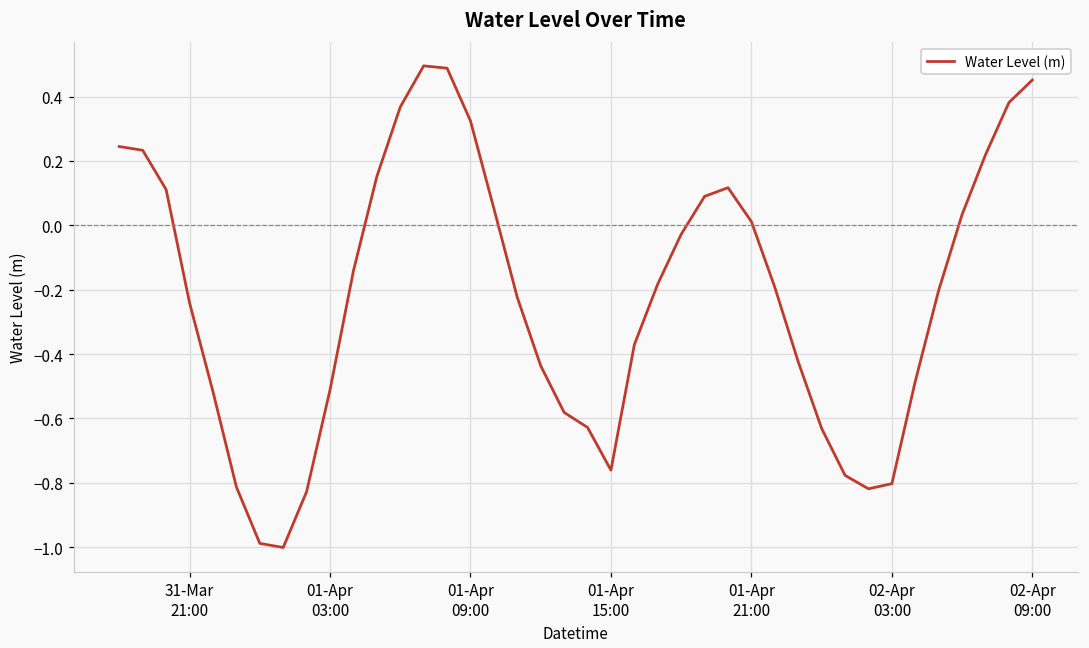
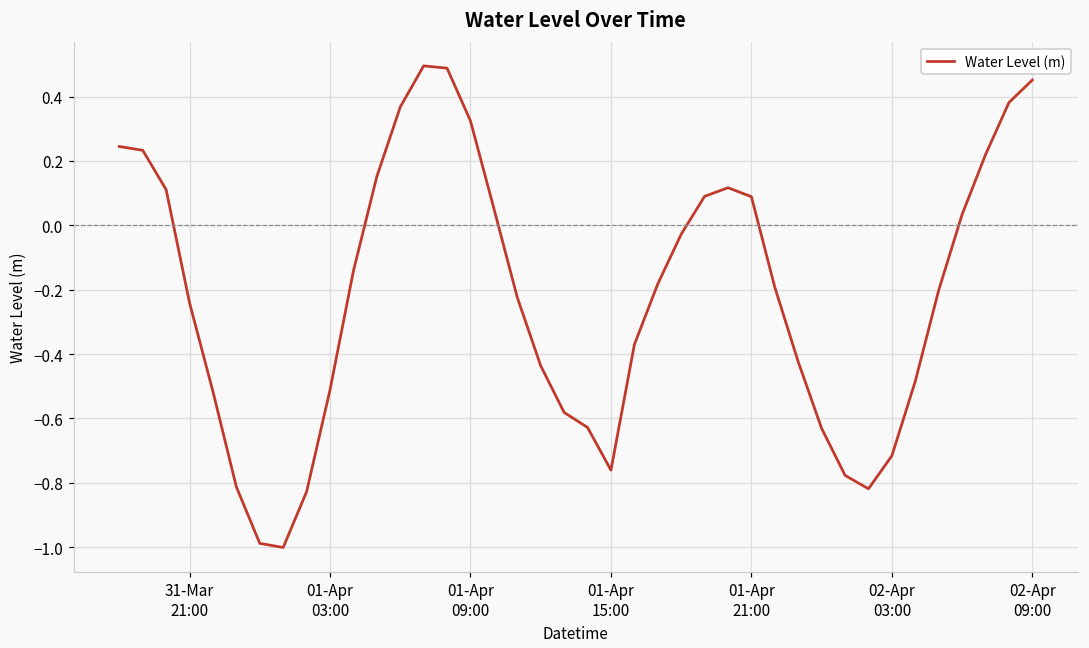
  {
    "31-Mar 21:00": -0.24,
    "01-Apr 03:00": -0.51,
    "01-Apr 09:00": 0.32,
    "01-Apr 15:00": -0.76,
-   "01-Apr 21:00": 0.01,
-   "02-Apr 03:00": -0.80,
+   "01-Apr 21:00": 0.09,
+   "02-Apr 03:00": -0.72,
    "02-Apr 09:00": 0.45
  }
